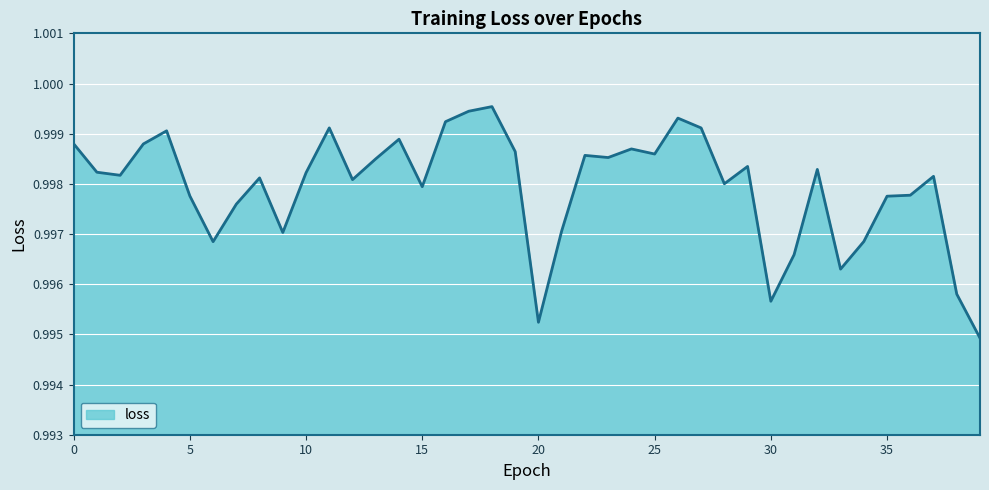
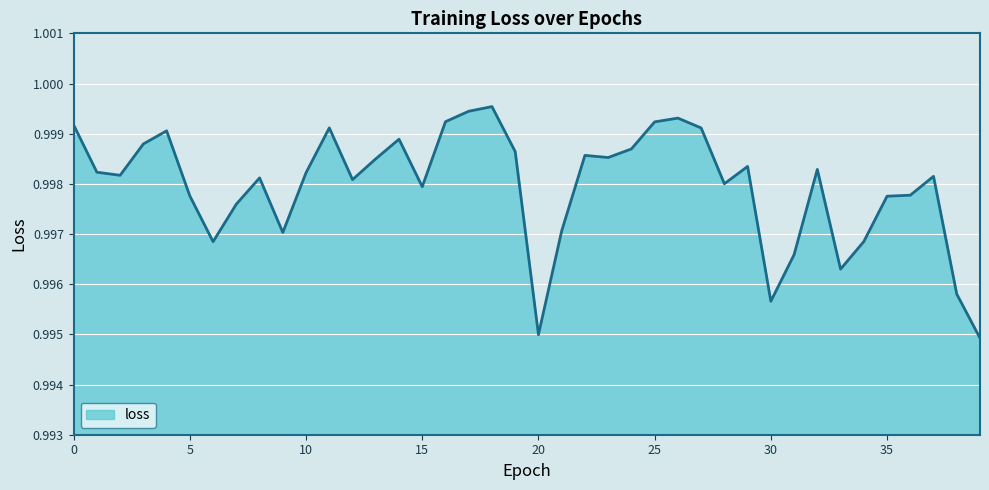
  {
-   "0": 0.9988,
+   "0": 0.9992,
    "5": 0.9978,
    "10": 0.9982,
    "15": 0.9979,
-   "20": 0.9952,
-   "25": 0.9986,
+   "20": 0.9950,
+   "25": 0.9992,
    "30": 0.9957,
    "35": 0.9978
  }
